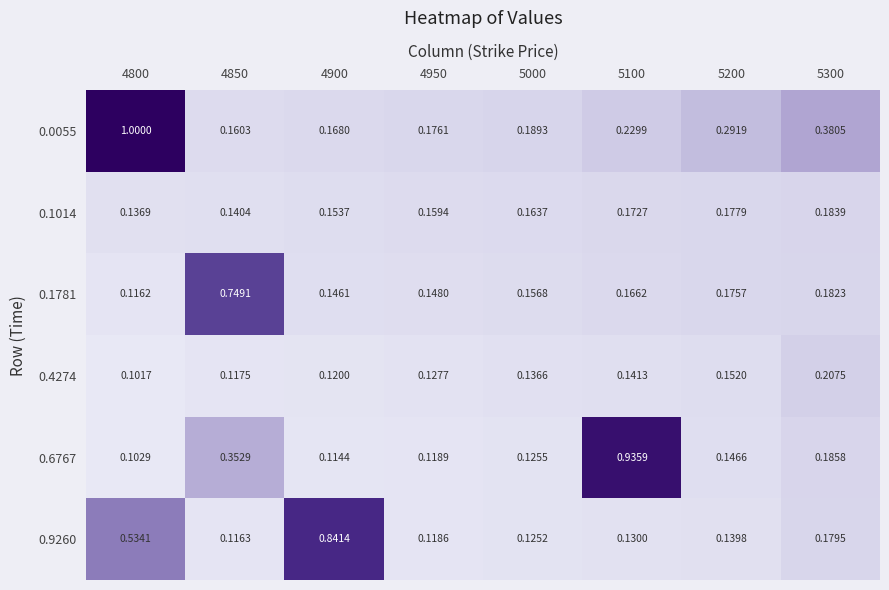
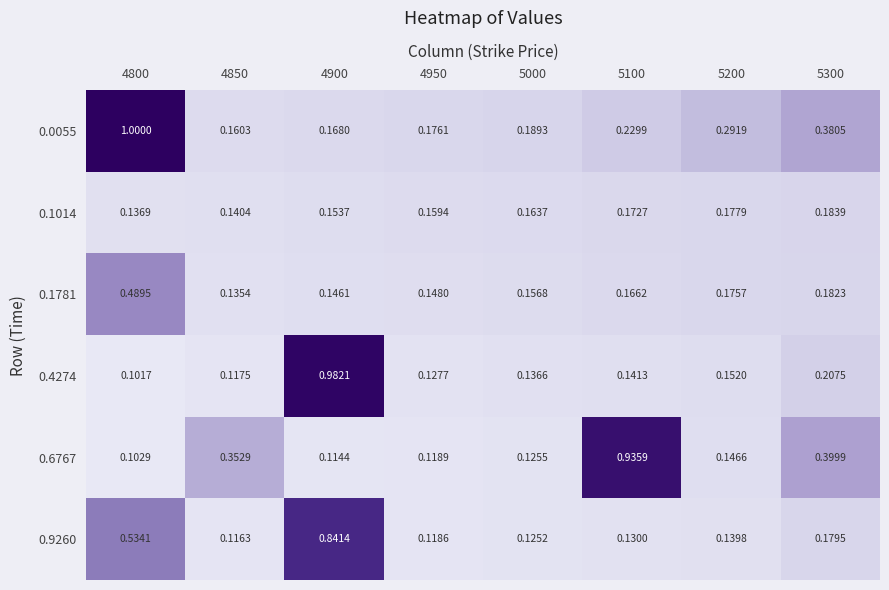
  {
    "0.0055": {
      "4800": 1.0000,
      "4850": 0.1603,
      "4900": 0.1680,
      "4950": 0.1761,
      "5000": 0.1893,
      "5100": 0.2299,
      "5200": 0.2919,
      "5300": 0.3805
    },
    "0.1014": {
      "4800": 0.1369,
      "4850": 0.1404,
      "4900": 0.1537,
      "4950": 0.1594,
      "5000": 0.1637,
      "5100": 0.1727,
      "5200": 0.1779,
      "5300": 0.1839
    },
    "0.1781": {
-     "4800": 0.1162,
-     "4850": 0.7491,
+     "4800": 0.4895,
+     "4850": 0.1354,
      "4900": 0.1461,
      "4950": 0.1480,
      "5000": 0.1568,
      "5100": 0.1662,
      "5200": 0.1757,
      "5300": 0.1823
    },
    "0.4274": {
      "4800": 0.1017,
      "4850": 0.1175,
-     "4900": 0.1200,
+     "4900": 0.9821,
      "4950": 0.1277,
      "5000": 0.1366,
      "5100": 0.1413,
      "5200": 0.1520,
      "5300": 0.2075
    },
    "0.6767": {
      "4800": 0.1029,
      "4850": 0.3529,
      "4900": 0.1144,
      "4950": 0.1189,
      "5000": 0.1255,
      "5100": 0.9359,
      "5200": 0.1466,
-     "5300": 0.1858
+     "5300": 0.3999
    },
    "0.9260": {
      "4800": 0.5341,
      "4850": 0.1163,
      "4900": 0.8414,
      "4950": 0.1186,
      "5000": 0.1252,
      "5100": 0.1300,
      "5200": 0.1398,
      "5300": 0.1795
    }
  }
